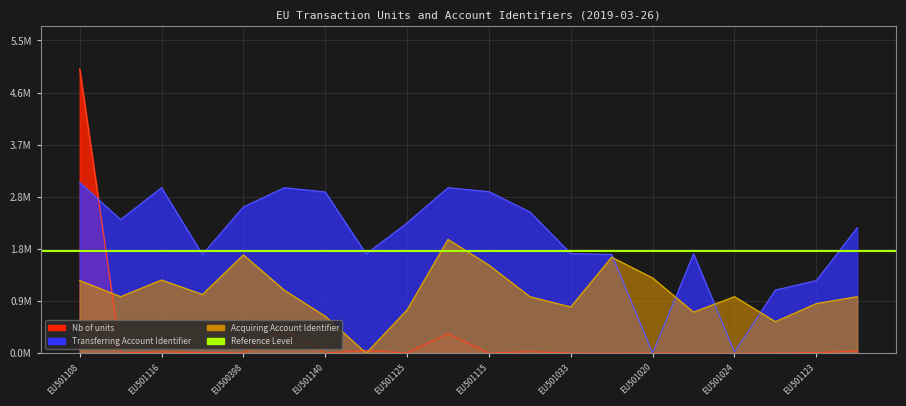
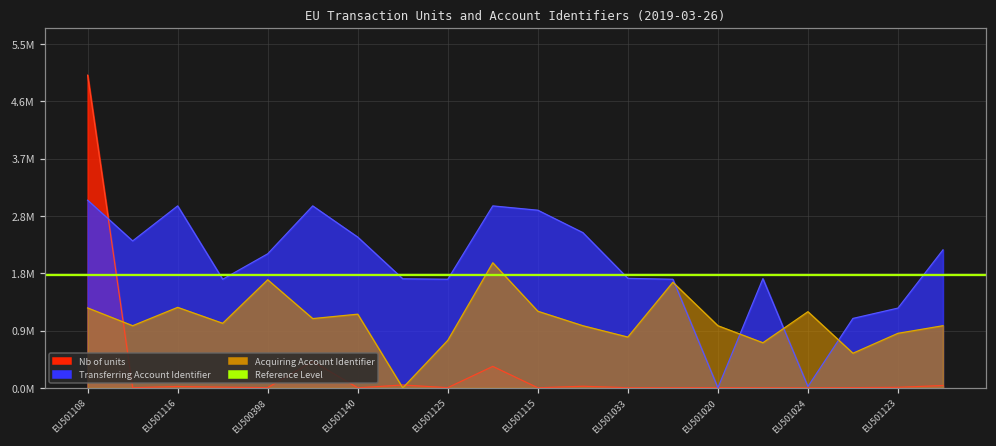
  {
    "Nb of units": {
      "EU501108": 5000000,
      "EU501116": 0,
      "EU500398": 0,
      "EU501140": 0,
      "EU501125": 0,
      "EU501115": 0,
      "EU501033": 0,
      "EU501123": 0
    },
    "Transferring Account Identifier": {
      "EU501108": 3000000,
      "EU501116": 2900000,
-     "EU500398": 2600000,
-     "EU501140": 2800000,
-     "EU501125": 2300000,
+     "EU500398": 2100000,
+     "EU501140": 2400000,
+     "EU501125": 1700000,
      "EU501115": 2800000,
      "EU501033": 1800000,
      "EU501123": 1300000
    },
    "Acquiring Account Identifier": {
      "EU501108": 1300000,
      "EU501116": 1300000,
      "EU500398": 1700000,
-     "EU501140": 600000,
+     "EU501140": 1200000,
      "EU501125": 800000,
-     "EU501115": 1500000,
+     "EU501115": 1200000,
      "EU501033": 800000,
-     "EU501020": 1300000,
-     "EU501024": 1000000,
+     "EU501020": 1000000,
+     "EU501024": 1200000,
      "EU501123": 900000
    }
  }
